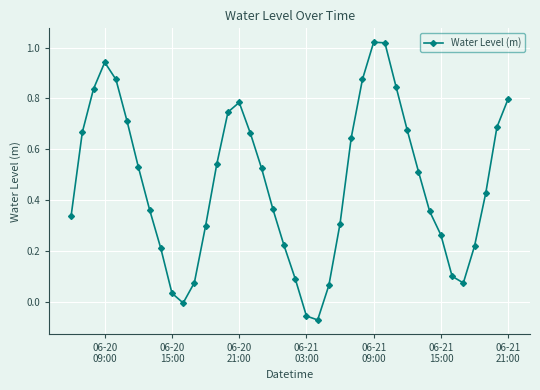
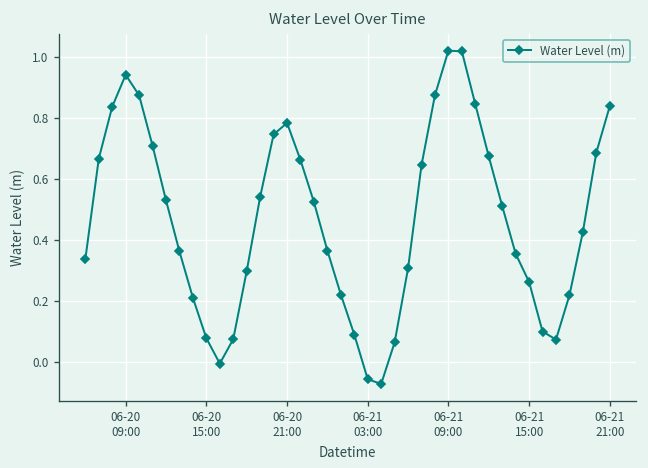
  {
    "06-20 09:00": 0.94,
-   "06-20 15:00": 0.03,
+   "06-20 15:00": 0.08,
    "06-20 21:00": 0.78,
    "06-21 03:00": -0.06,
    "06-21 09:00": 1.02,
    "06-21 15:00": 0.26,
-   "06-21 21:00": 0.80
+   "06-21 21:00": 0.84
  }
